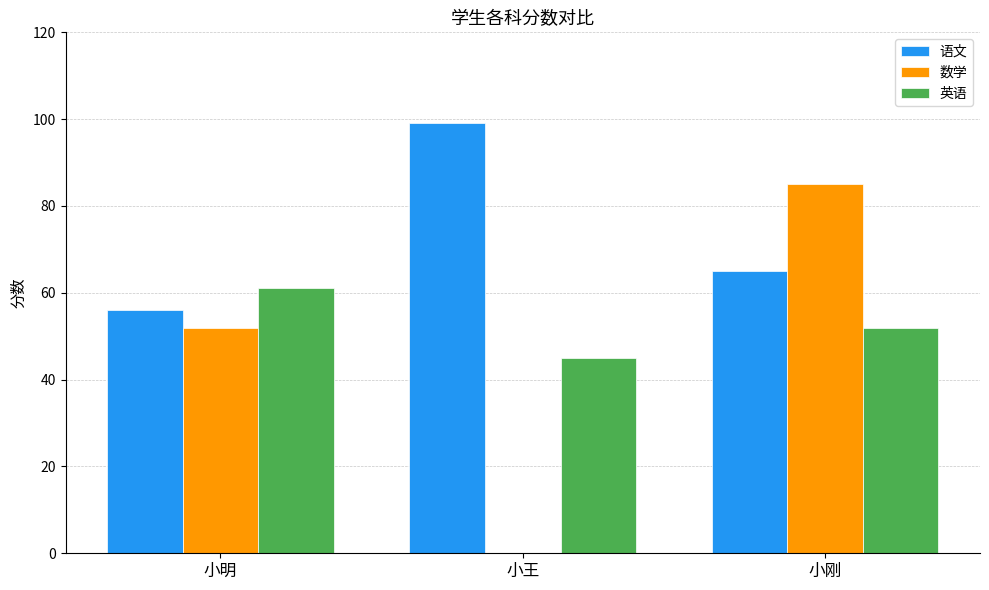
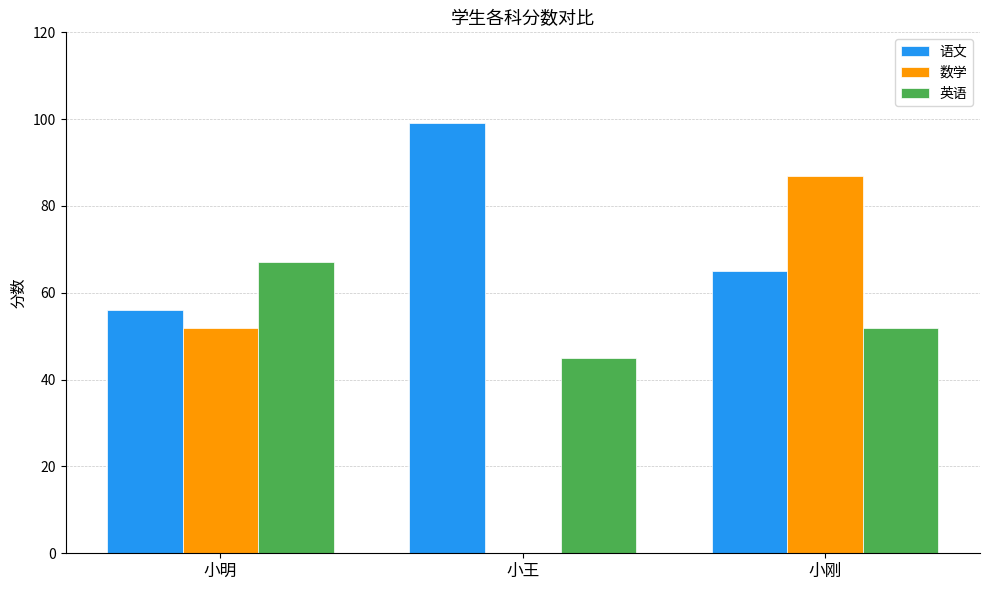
  {
    "语文": {
      "小明": 56,
      "小王": 99,
      "小刚": 65
    },
    "数学": {
      "小明": 52,
      "小王": 0,
-     "小刚": 85
+     "小刚": 87
    },
    "英语": {
-     "小明": 61,
+     "小明": 67,
      "小王": 45,
      "小刚": 52
    }
  }
